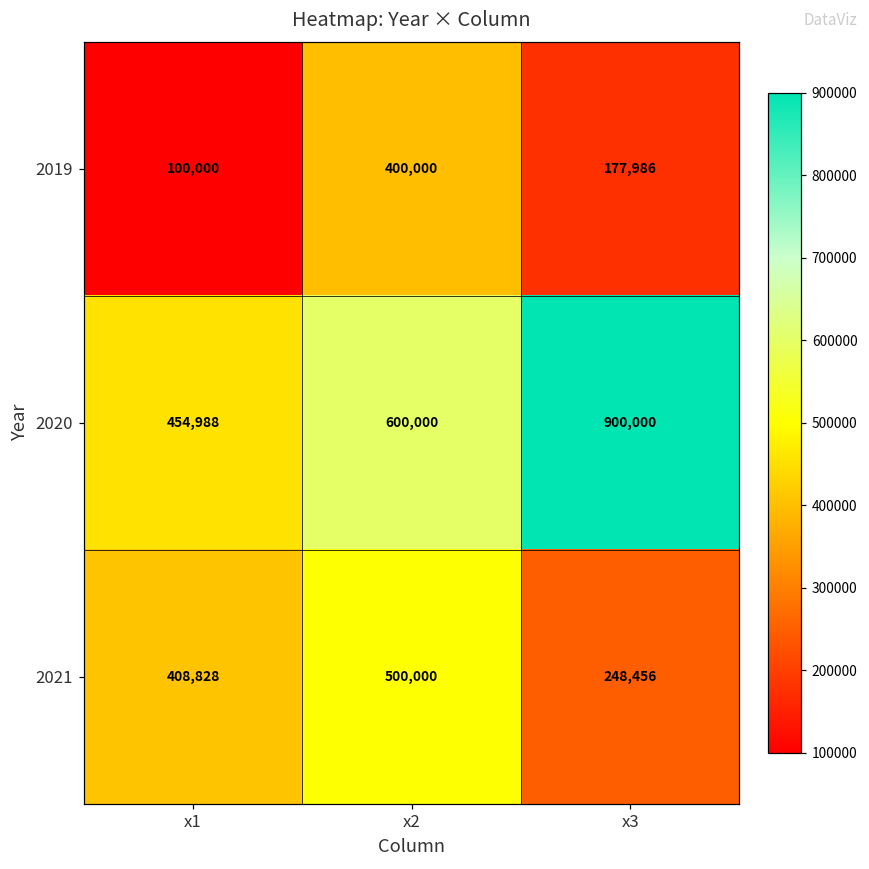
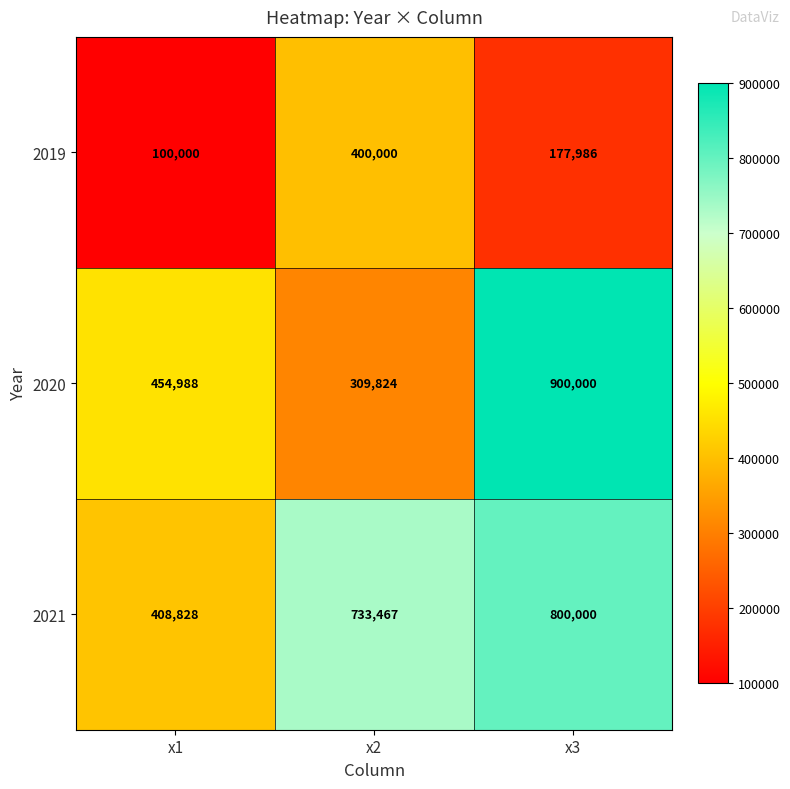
  {
    "2019": {
      "x1": "100,000",
      "x2": "400,000",
      "x3": "177,986"
    },
    "2020": {
      "x1": "454,988",
-     "x2": "600,000",
+     "x2": "309,824",
      "x3": "900,000"
    },
    "2021": {
      "x1": "408,828",
-     "x2": "500,000",
-     "x3": "248,456"
+     "x2": "733,467",
+     "x3": "800,000"
    }
  }
